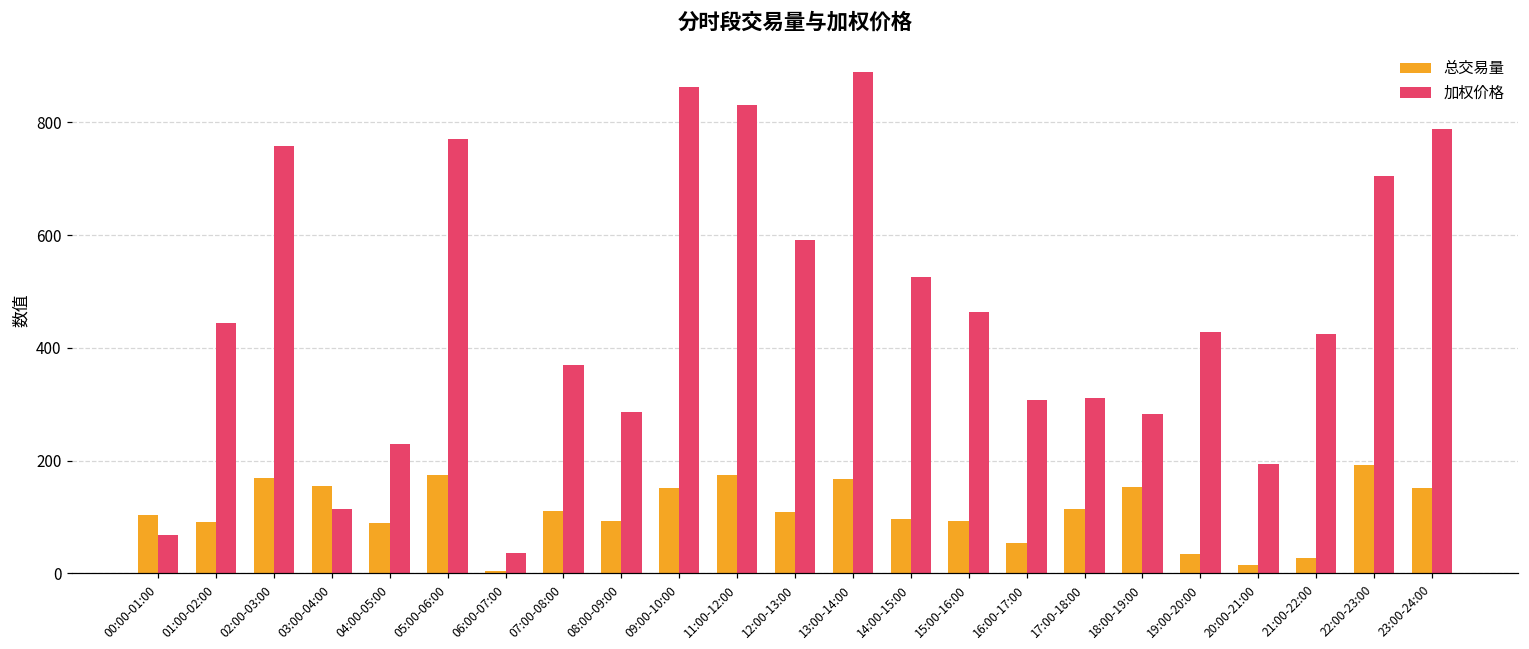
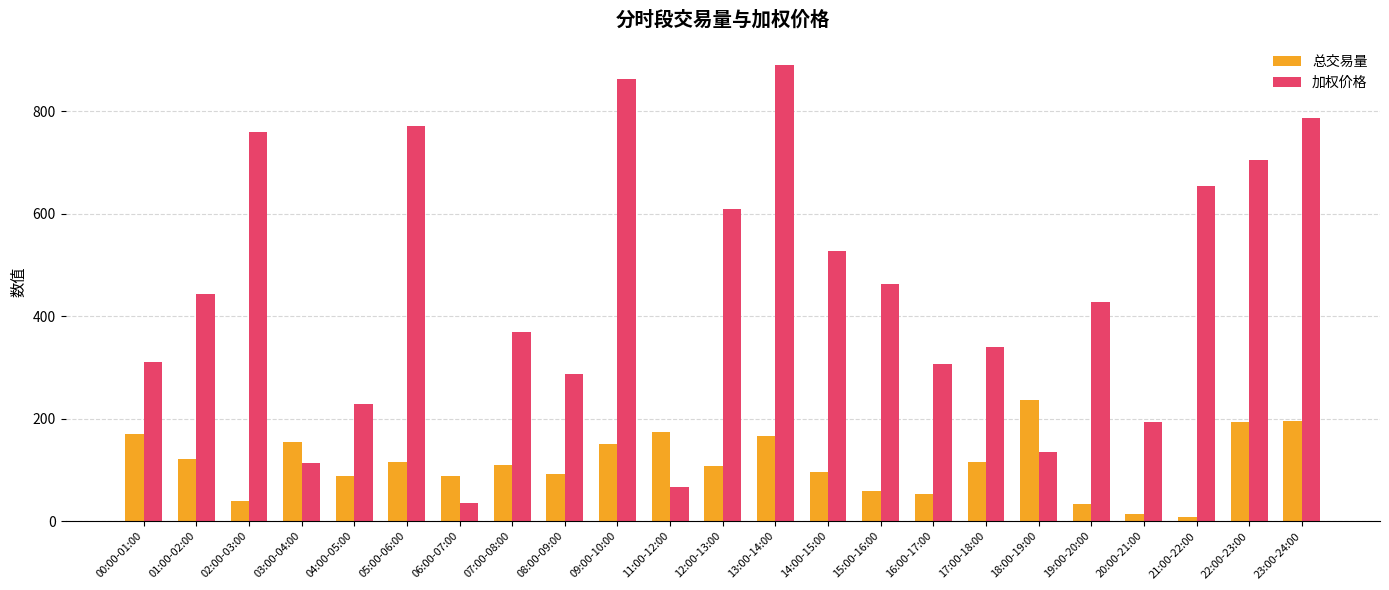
  {
    "总交易量": {
-     "00:00-01:00": 100,
-     "01:00-02:00": 90,
-     "02:00-03:00": 170,
+     "00:00-01:00": 170,
+     "01:00-02:00": 120,
+     "02:00-03:00": 40,
      "03:00-04:00": 160,
      "04:00-05:00": 90,
-     "05:00-06:00": 170,
-     "06:00-07:00": 0,
+     "05:00-06:00": 120,
+     "06:00-07:00": 90,
      "07:00-08:00": 110,
      "08:00-09:00": 90,
      "09:00-10:00": 150,
      "11:00-12:00": 170,
      "12:00-13:00": 110,
      "13:00-14:00": 170,
      "14:00-15:00": 100,
-     "15:00-16:00": 90,
+     "15:00-16:00": 60,
      "16:00-17:00": 50,
      "17:00-18:00": 110,
-     "18:00-19:00": 150,
+     "18:00-19:00": 240,
      "19:00-20:00": 30,
      "20:00-21:00": 10,
-     "21:00-22:00": 30,
+     "21:00-22:00": 10,
      "22:00-23:00": 190,
-     "23:00-24:00": 150
+     "23:00-24:00": 200
    },
    "加权价格": {
-     "00:00-01:00": 70,
+     "00:00-01:00": 310,
      "01:00-02:00": 440,
      "02:00-03:00": 760,
      "03:00-04:00": 110,
      "04:00-05:00": 230,
      "05:00-06:00": 770,
      "06:00-07:00": 40,
      "07:00-08:00": 370,
      "08:00-09:00": 290,
      "09:00-10:00": 860,
-     "11:00-12:00": 830,
-     "12:00-13:00": 590,
+     "11:00-12:00": 70,
+     "12:00-13:00": 610,
      "13:00-14:00": 890,
      "14:00-15:00": 530,
      "15:00-16:00": 460,
      "16:00-17:00": 310,
-     "17:00-18:00": 310,
-     "18:00-19:00": 280,
+     "17:00-18:00": 340,
+     "18:00-19:00": 140,
      "19:00-20:00": 430,
      "20:00-21:00": 190,
-     "21:00-22:00": 430,
+     "21:00-22:00": 650,
      "22:00-23:00": 700,
      "23:00-24:00": 790
    }
  }
